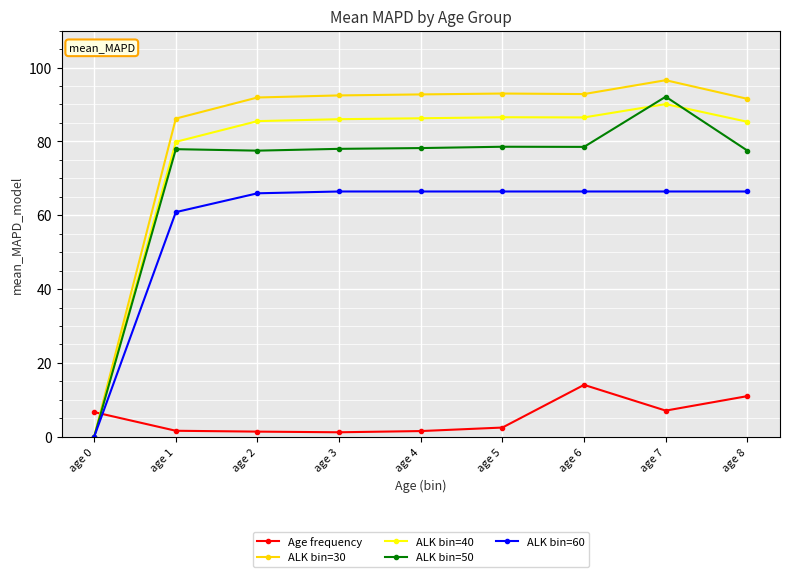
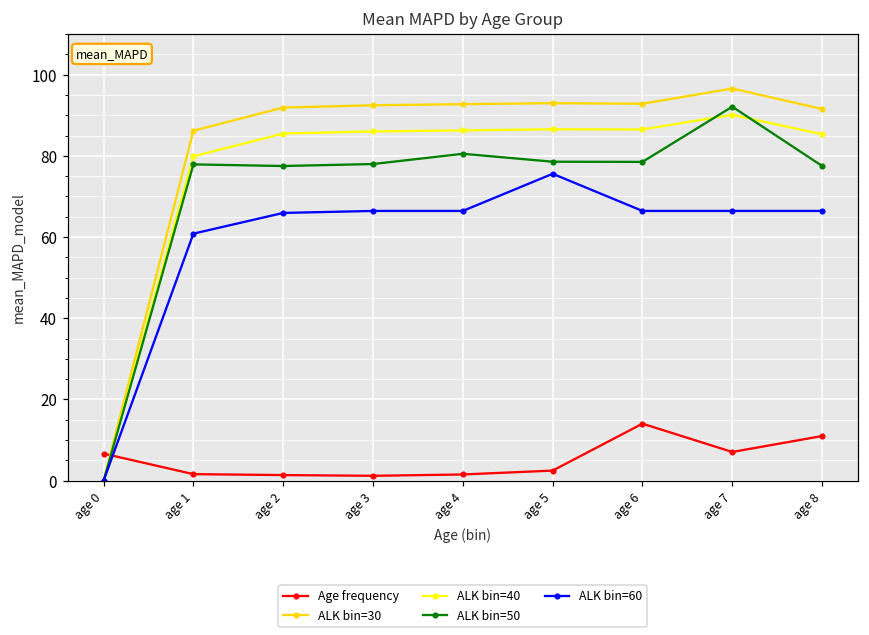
  {
    "Age frequency": {
      "age 0": 7,
      "age 1": 2,
      "age 2": 1,
      "age 3": 1,
      "age 4": 2,
      "age 5": 2,
      "age 6": 14,
      "age 7": 7,
      "age 8": 11
    },
    "ALK bin=50": {
      "age 1": 78,
      "age 2": 77,
      "age 3": 78,
-     "age 4": 78,
+     "age 4": 81,
      "age 5": 79,
      "age 6": 79,
      "age 7": 92,
      "age 8": 78
    },
    "ALK bin=60": {
      "age 1": 61,
      "age 2": 66,
      "age 3": 66,
      "age 4": 66,
-     "age 5": 66,
+     "age 5": 76,
      "age 6": 66,
      "age 7": 66,
      "age 8": 66
    }
  }
